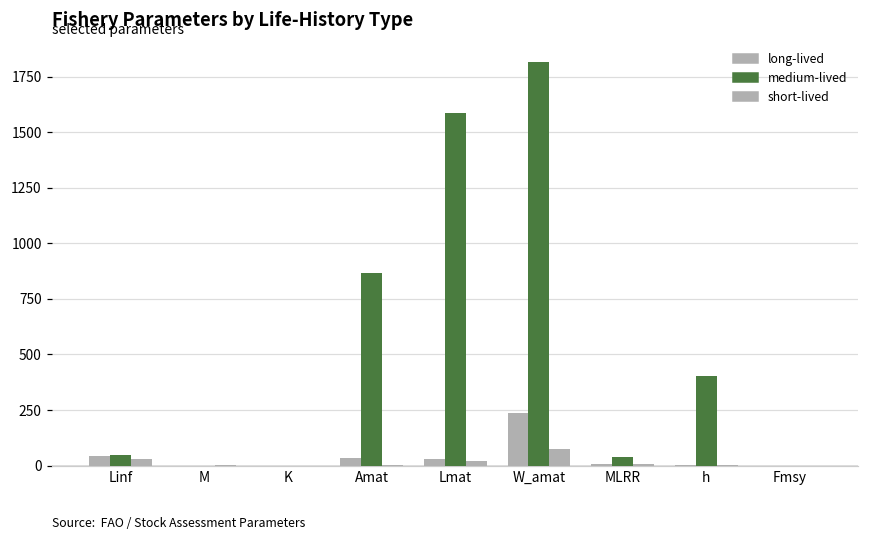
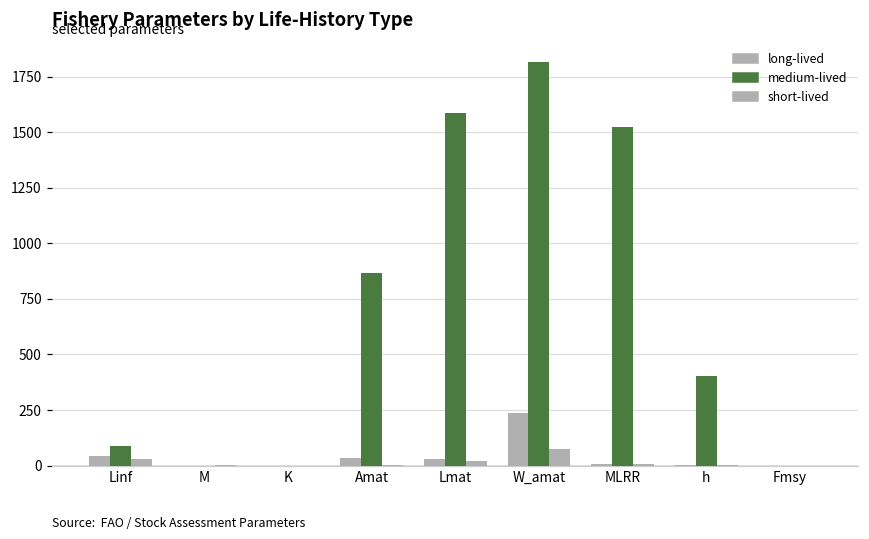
  {
    "medium-lived": {
-     "Linf": 50,
+     "Linf": 90,
      "Amat": 870,
      "Lmat": 1590,
      "W_amat": 1820,
-     "MLRR": 40,
+     "MLRR": 1520,
      "h": 410
    }
  }
